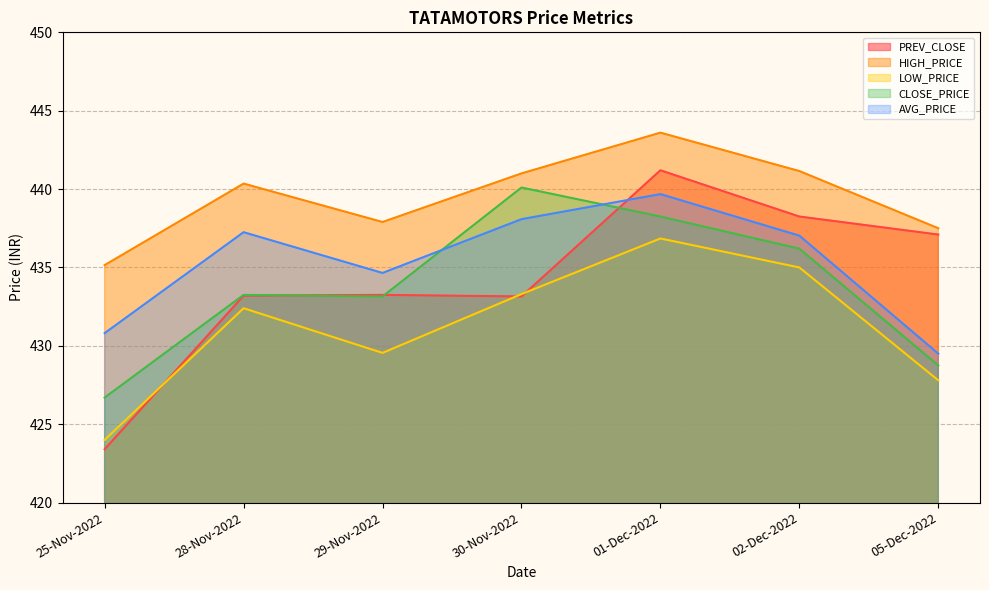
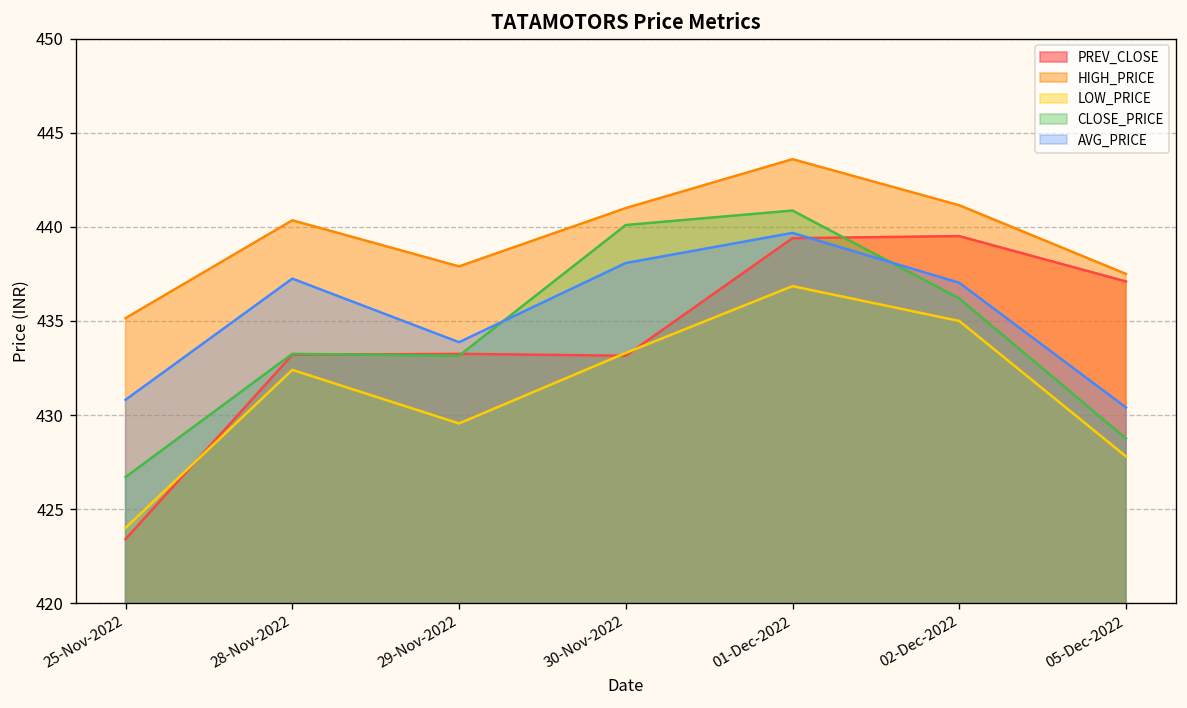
  {
    "PREV_CLOSE": {
      "25-Nov-2022": 423.4,
-     "01-Dec-2022": 441.2,
-     "02-Dec-2022": 438.3,
+     "01-Dec-2022": 439.4,
+     "02-Dec-2022": 439.5,
      "05-Dec-2022": 437.1
    },
    "CLOSE_PRICE": {
      "25-Nov-2022": 426.7,
      "30-Nov-2022": 440.1,
-     "01-Dec-2022": 438.3,
+     "01-Dec-2022": 440.9,
      "02-Dec-2022": 436.2,
      "05-Dec-2022": 428.8
    },
    "AVG_PRICE": {
      "25-Nov-2022": 430.8,
      "28-Nov-2022": 437.3,
-     "29-Nov-2022": 434.7,
+     "29-Nov-2022": 433.9,
      "30-Nov-2022": 438.1,
      "01-Dec-2022": 439.7,
      "02-Dec-2022": 437.0,
-     "05-Dec-2022": 429.5
+     "05-Dec-2022": 430.4
    }
  }
